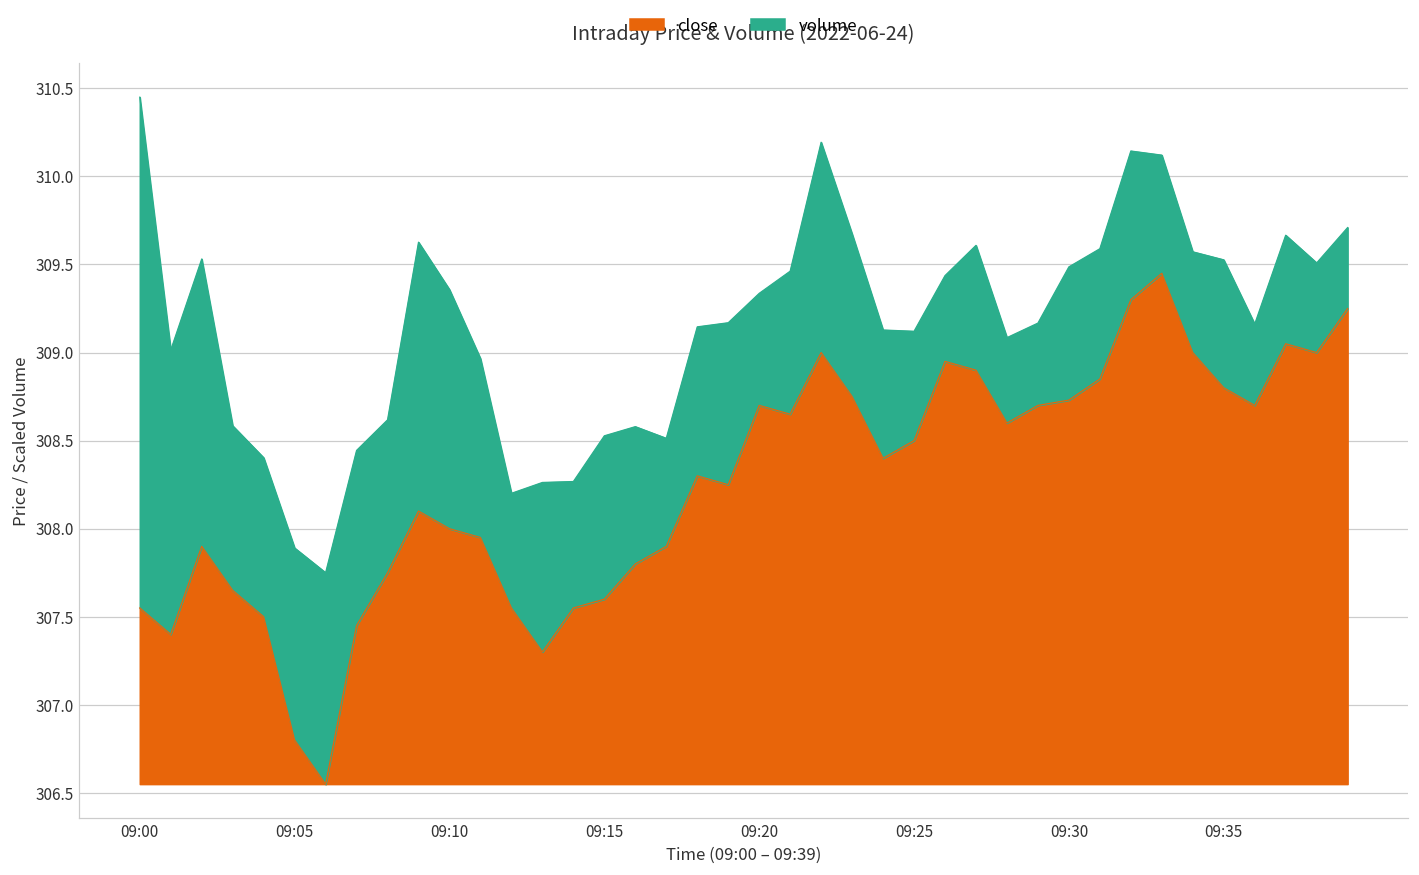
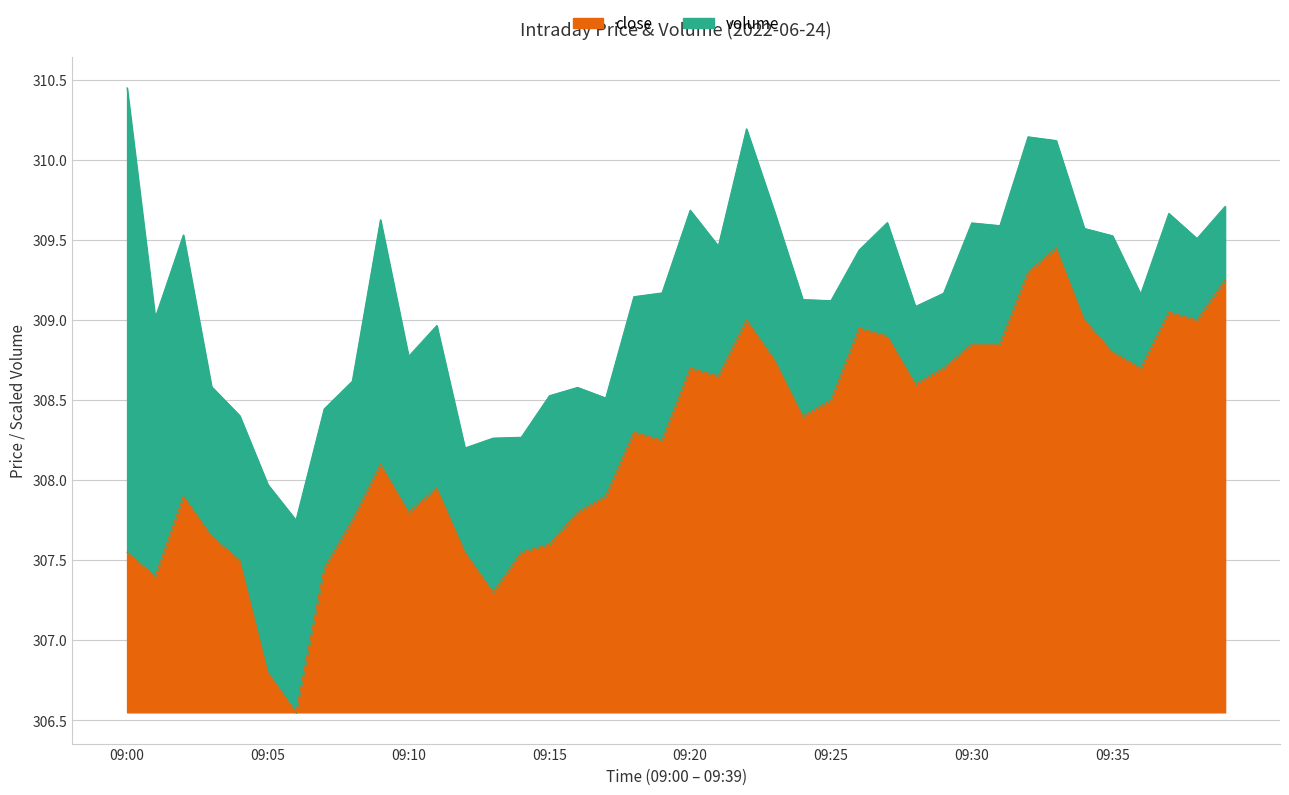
  {
    "close": {
      "09:00": 307.55,
      "09:05": 306.80,
-     "09:10": 308.0,
+     "09:10": 307.8,
      "09:15": 307.60,
      "09:20": 308.70,
      "09:25": 308.50,
-     "09:30": 308.73,
+     "09:30": 308.85,
      "09:35": 308.80
    },
    "volume": {
-     "09:05": 1.09,
-     "09:10": 1.36,
-     "09:20": 0.64,
+     "09:05": 1.17,
+     "09:10": 0.97,
+     "09:20": 0.99,
      "09:30": 0.76
    }
  }
